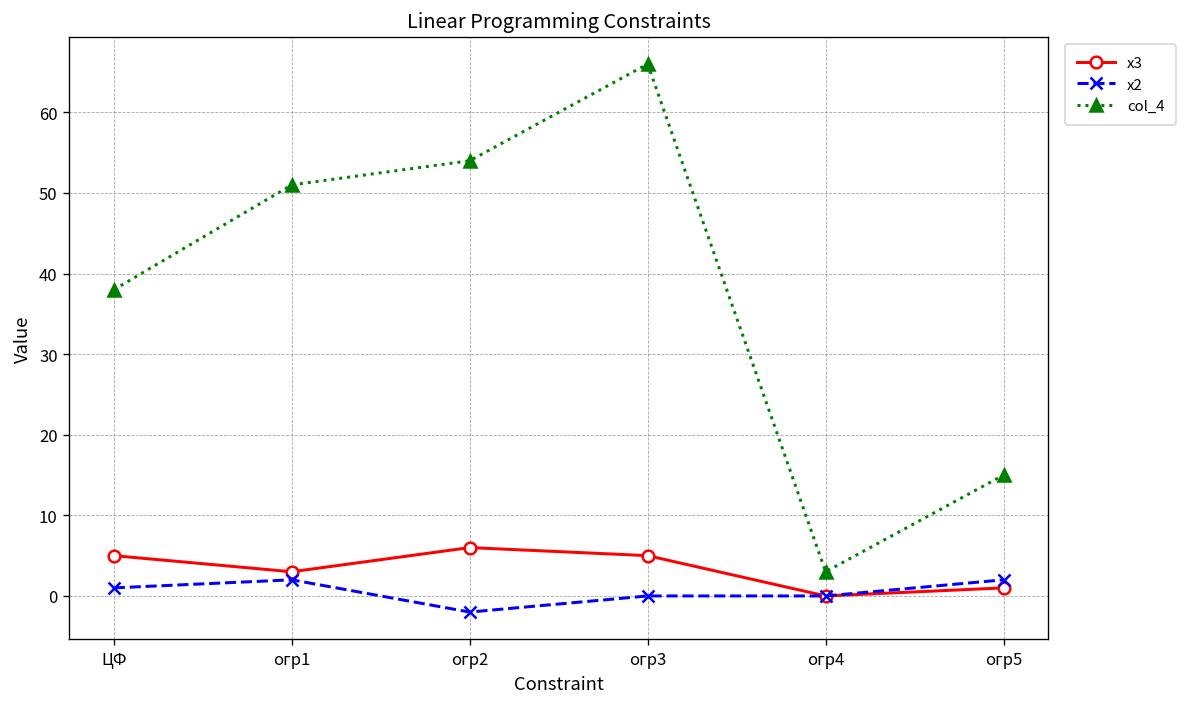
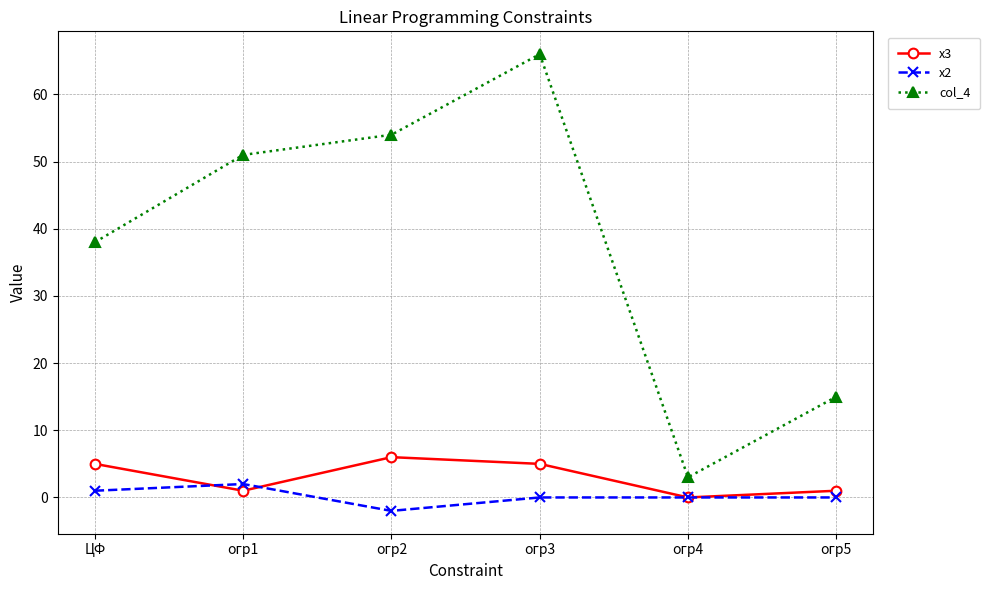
  {
    "x3": {
      "ЦФ": 5,
-     "огр1": 3,
+     "огр1": 1,
      "огр2": 6,
      "огр3": 5,
      "огр5": 1
    },
    "x2": {
      "ЦФ": 1,
      "огр1": 2,
      "огр2": -2,
      "огр3": 0,
-     "огр5": 2
+     "огр5": 0
    },
    "col_4": {
      "ЦФ": 38,
      "огр1": 51,
      "огр2": 54,
      "огр3": 66,
      "огр4": 3,
      "огр5": 15
    }
  }
